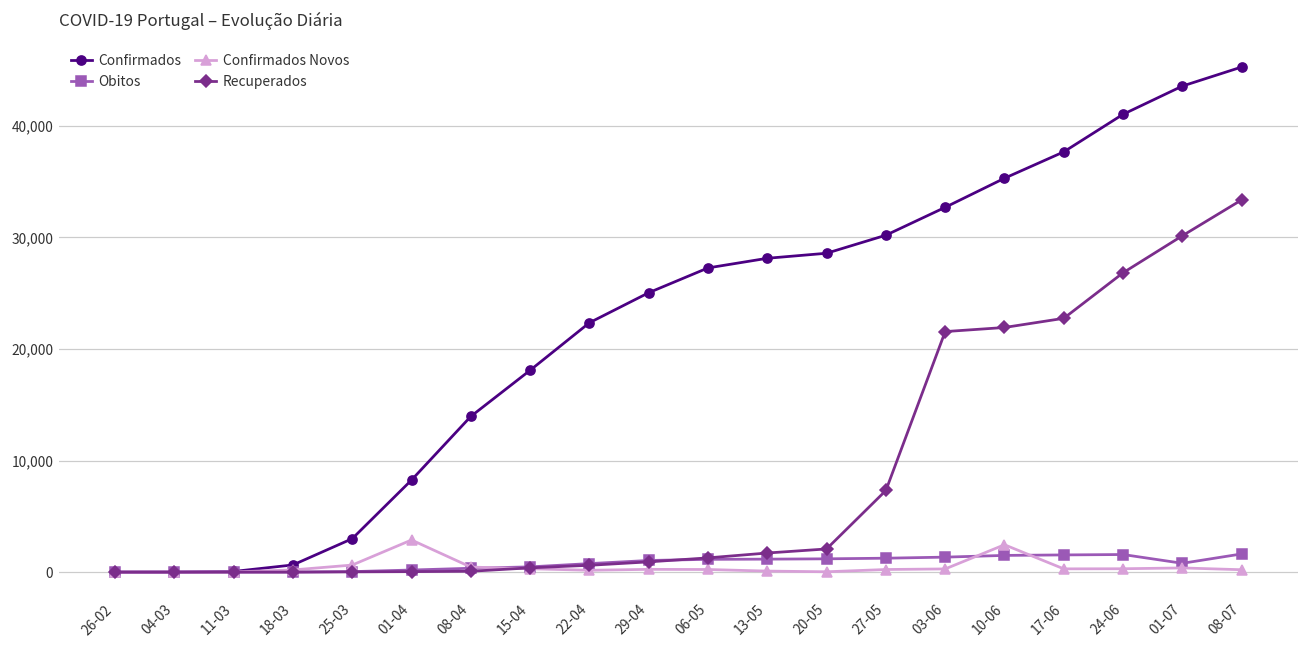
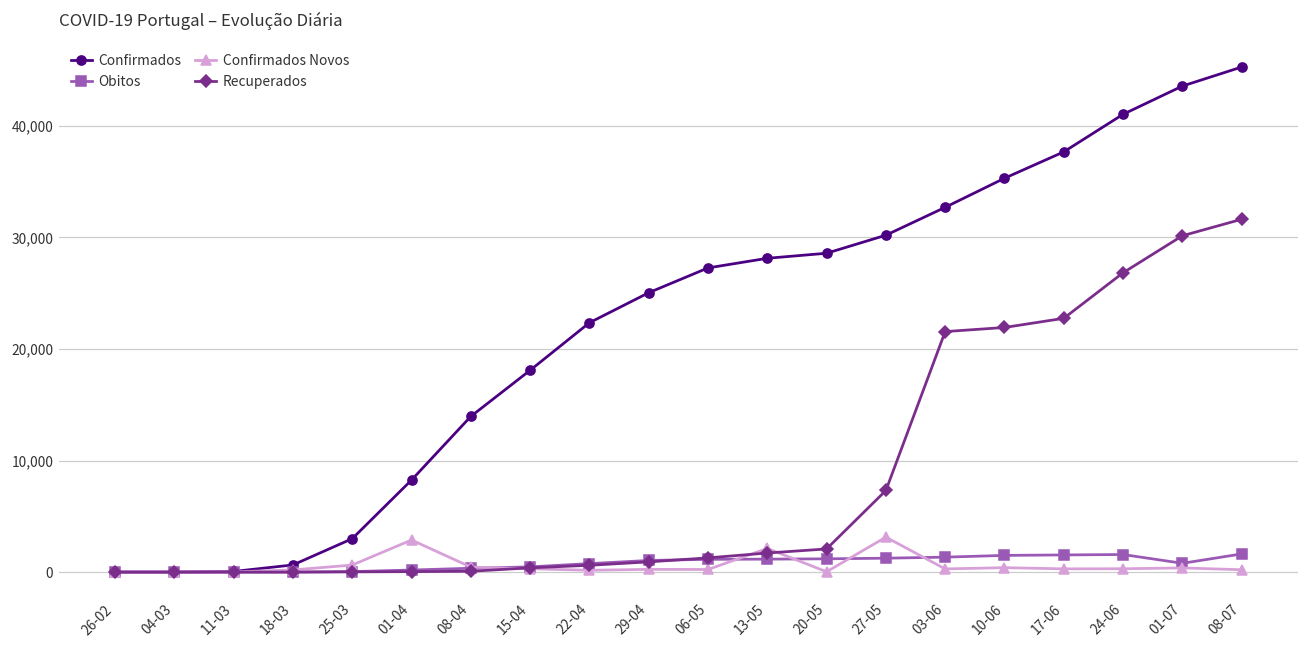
  {
    "Confirmados": {
      "18-03": "600",
      "25-03": "3,000",
      "01-04": "8,300",
      "08-04": "14,000",
      "15-04": "18,100",
      "22-04": "22,400",
      "29-04": "25,000",
      "06-05": "27,300",
      "13-05": "28,100",
      "20-05": "28,600",
      "27-05": "30,200",
      "03-06": "32,700",
      "10-06": "35,300",
      "17-06": "37,700",
      "24-06": "41,000",
      "01-07": "43,600",
      "08-07": "45,300"
    },
    "Obitos": {
      "13-05": "1,200",
      "20-05": "1,200",
      "27-05": "1,200",
      "03-06": "1,300",
      "10-06": "1,500",
      "17-06": "1,500",
      "24-06": "1,600",
      "01-07": "800",
      "08-07": "1,600"
    },
    "Confirmados Novos": {
      "25-03": "600",
      "01-04": "2,900",
      "22-04": "200",
      "29-04": "200",
      "06-05": "200",
-     "13-05": "100",
+     "13-05": "2,100",
      "20-05": "0",
-     "27-05": "200",
+     "27-05": "3,100",
      "03-06": "300",
-     "10-06": "2,500",
+     "10-06": "400",
      "17-06": "300",
      "24-06": "300",
      "01-07": "400",
      "08-07": "200"
    },
    "Recuperados": {
      "08-04": "100",
      "13-05": "1,700",
      "20-05": "2,100",
      "27-05": "7,300",
      "03-06": "21,600",
      "10-06": "21,900",
      "17-06": "22,800",
      "24-06": "26,800",
      "01-07": "30,200",
-     "08-07": "33,400"
+     "08-07": "31,600"
    }
  }
